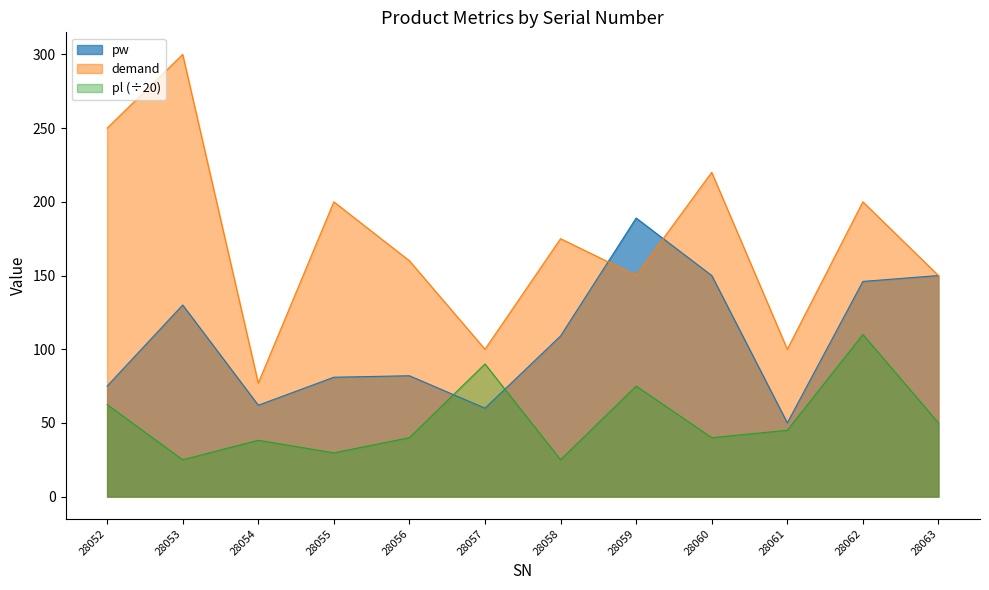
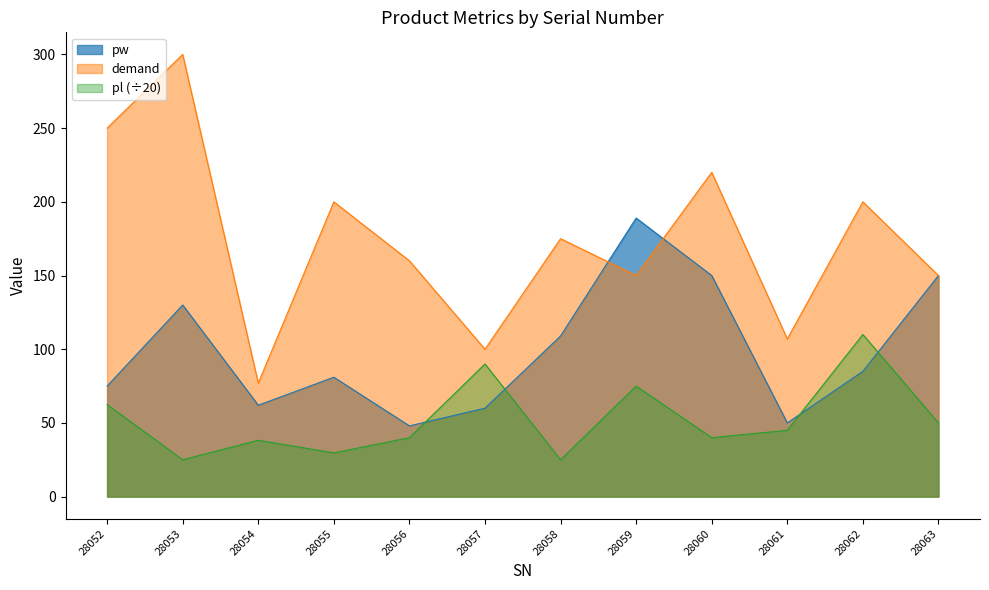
  {
    "pw": {
      "28052": 75,
      "28053": 130,
      "28054": 62,
      "28055": 81,
-     "28056": 82,
+     "28056": 48,
      "28057": 60,
      "28058": 109,
      "28059": 189,
      "28060": 150,
      "28061": 50,
-     "28062": 146
+     "28062": 85
    },
    "demand": {
      "28052": 250,
      "28053": 300,
      "28054": 77,
      "28055": 200,
      "28056": 160,
      "28057": 100,
      "28058": 175,
      "28059": 150,
      "28060": 220,
-     "28061": 100,
+     "28061": 107,
      "28062": 200
    },
    "pl (÷20)": {
      "28052": 63,
      "28053": 25,
      "28054": 38,
      "28055": 30,
      "28056": 40,
      "28057": 90,
      "28058": 25,
      "28059": 75,
      "28060": 40,
      "28061": 45,
      "28062": 110,
      "28063": 50
    }
  }
